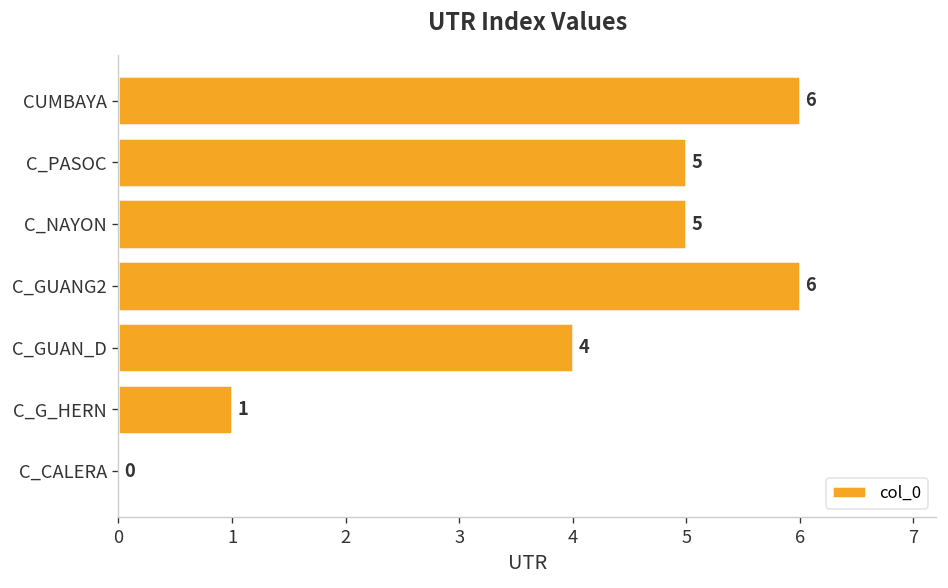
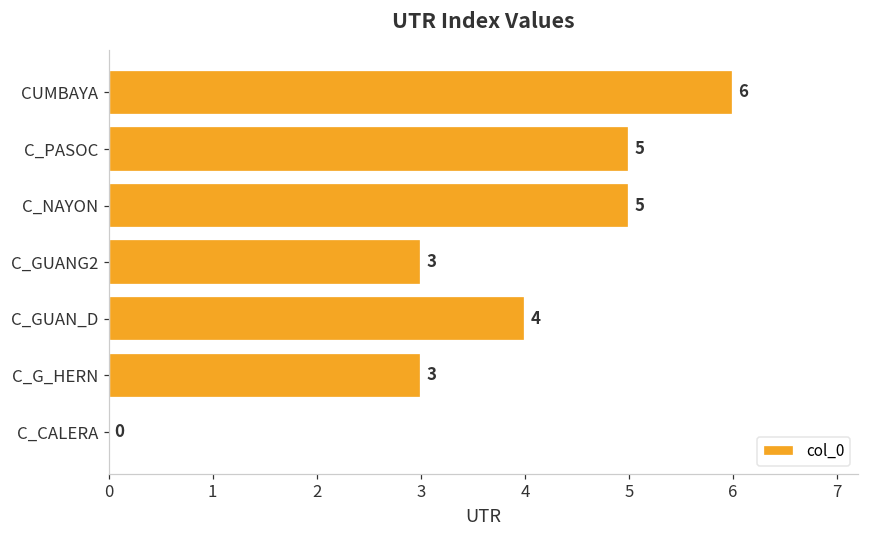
  {
    "CUMBAYA": 6,
    "C_PASOC": 5,
    "C_NAYON": 5,
-   "C_GUANG2": 6,
+   "C_GUANG2": 3,
    "C_GUAN_D": 4,
-   "C_G_HERN": 1,
+   "C_G_HERN": 3,
    "C_CALERA": 0
  }
